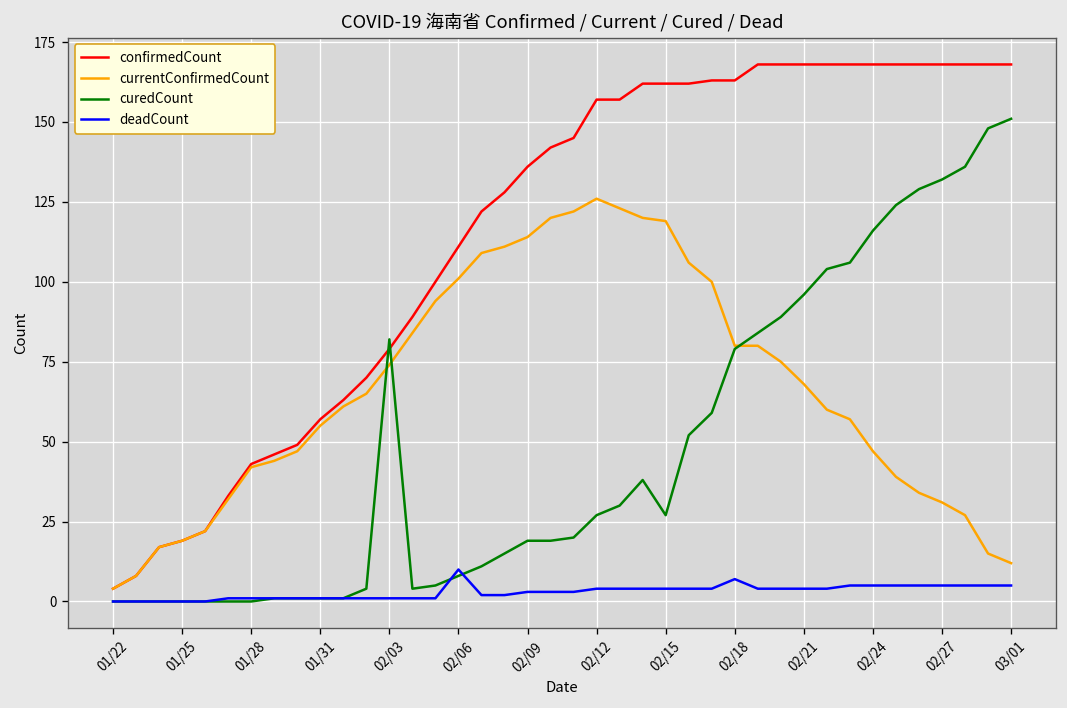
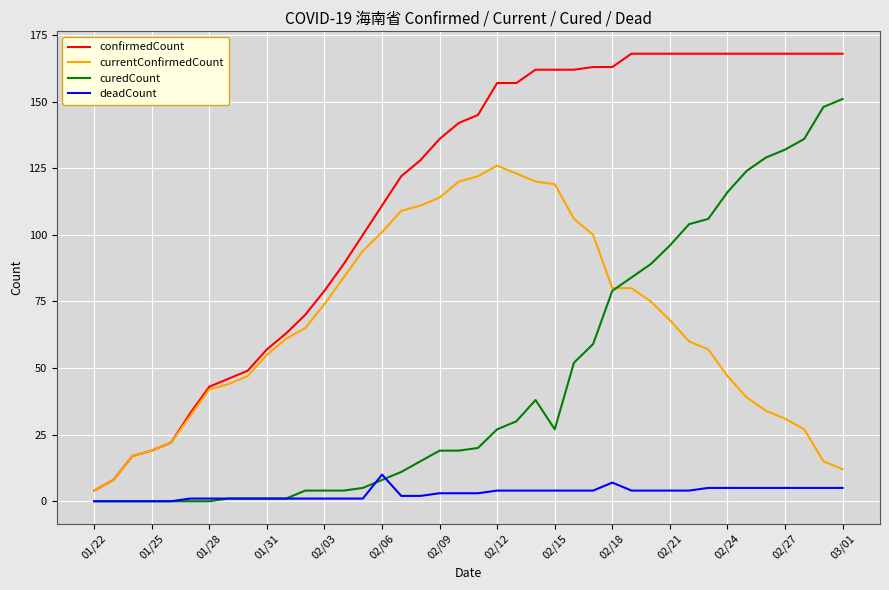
  {
    "confirmedCount": {
      "01/28": 43,
      "01/31": 57,
      "02/03": 79,
      "02/06": 111,
      "02/09": 136,
      "02/12": 157,
      "02/15": 162,
      "02/18": 163,
      "02/21": 168,
      "02/24": 168,
      "02/27": 168,
      "03/01": 168
    },
    "currentConfirmedCount": {
      "01/28": 42,
      "01/31": 55,
      "02/03": 74,
      "02/06": 101,
      "02/09": 114,
      "02/12": 126,
      "02/15": 119,
      "02/18": 80,
      "02/21": 68,
      "02/24": 47,
      "02/27": 31,
      "03/01": 12
    },
    "curedCount": {
      "01/28": 0,
-     "02/03": 82,
+     "02/03": 4,
      "02/06": 8,
      "02/09": 19,
      "02/12": 27,
      "02/15": 27,
      "02/18": 79,
      "02/21": 96,
      "02/24": 116,
      "02/27": 132,
      "03/01": 151
    },
    "deadCount": {
      "01/28": 1,
      "02/03": 1,
      "02/06": 10,
      "02/09": 3,
      "02/12": 4,
      "02/15": 4,
      "02/18": 7,
      "02/21": 4,
      "02/24": 5,
      "02/27": 5,
      "03/01": 5
    }
  }
